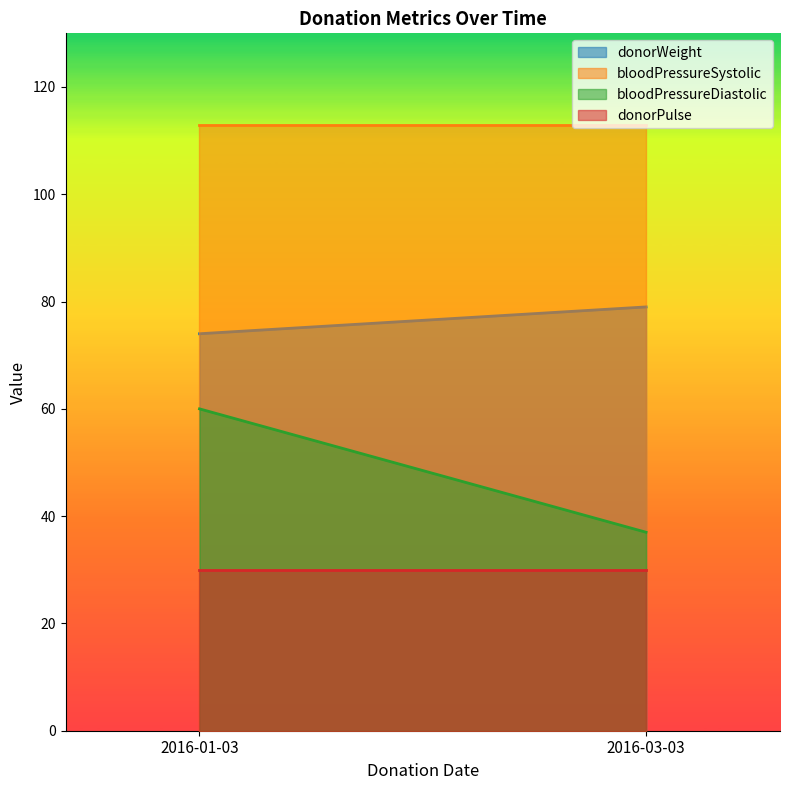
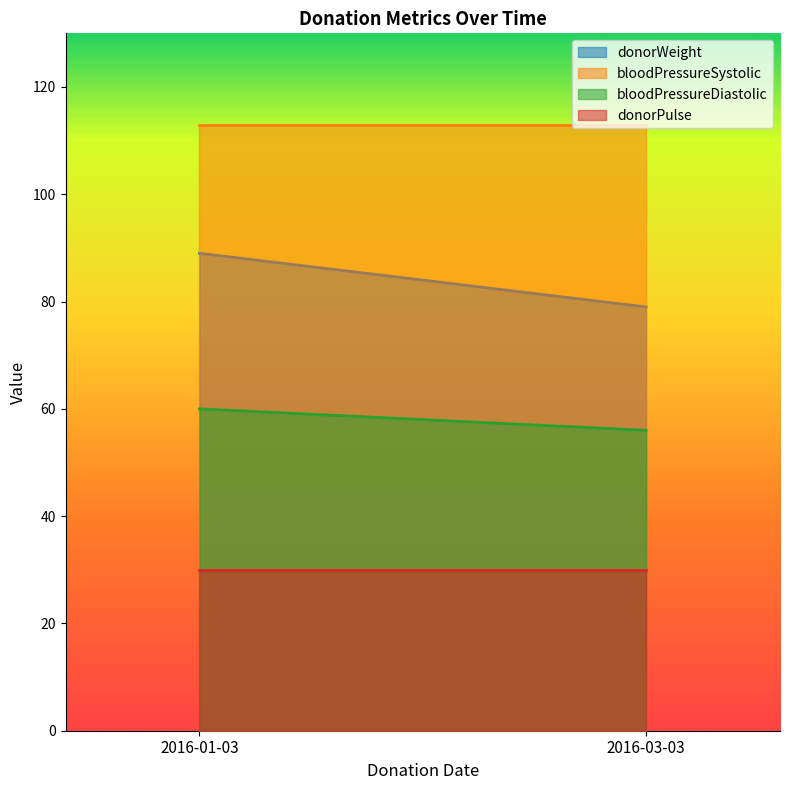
  {
    "donorWeight": {
-     "2016-01-03": 74,
+     "2016-01-03": 89,
      "2016-03-03": 79
    },
    "bloodPressureSystolic": {
      "2016-01-03": 113
    },
    "bloodPressureDiastolic": {
      "2016-01-03": 60,
-     "2016-03-03": 37
+     "2016-03-03": 56
    },
    "donorPulse": {
      "2016-01-03": 30,
      "2016-03-03": 30
    }
  }
